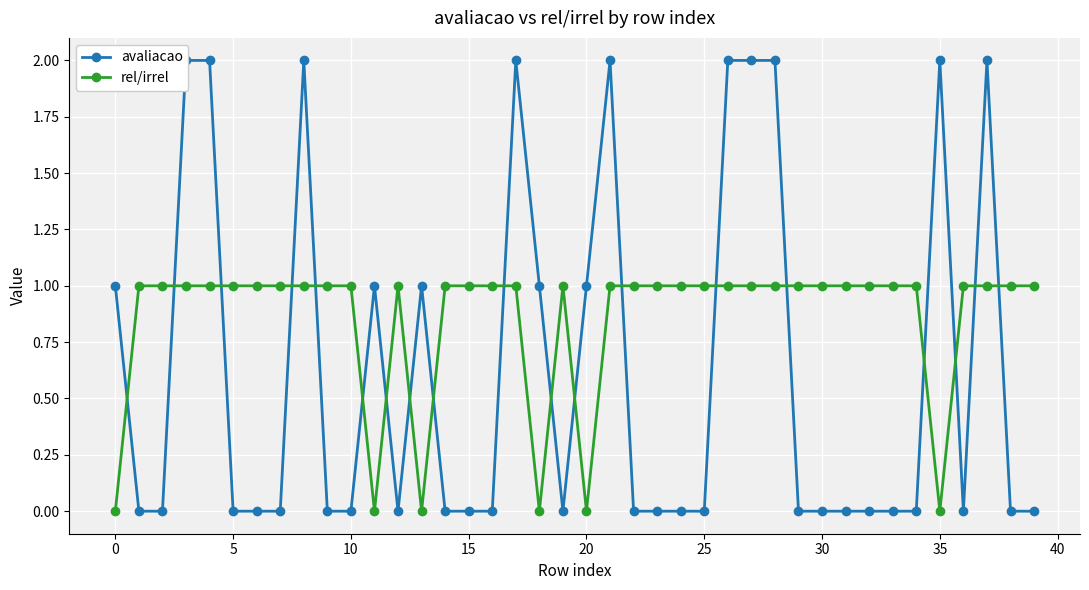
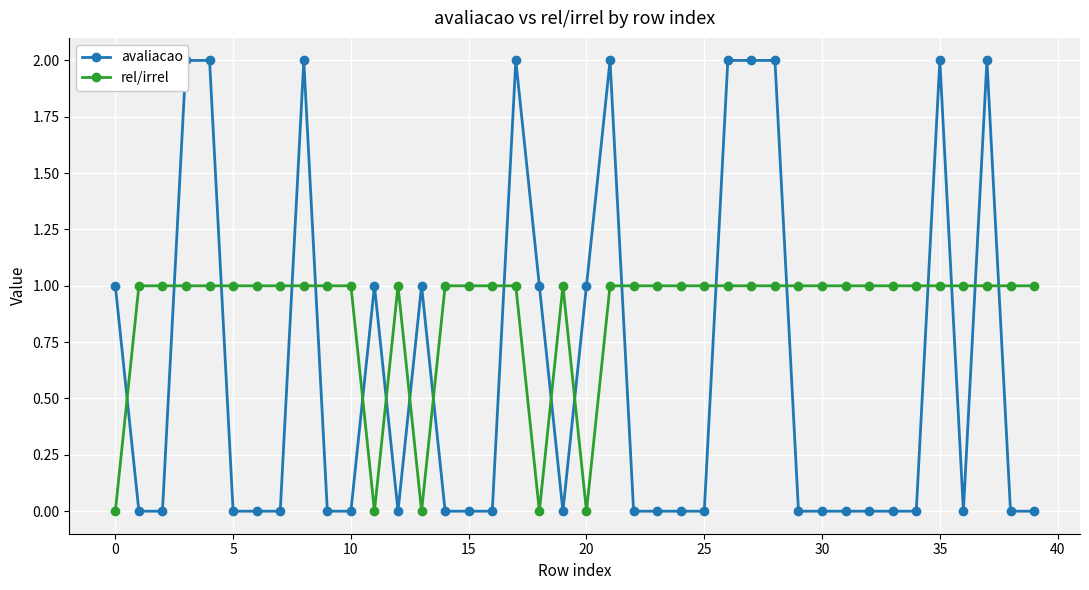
  {
    "avaliacao": {
      "0": 1,
      "5": 0,
      "10": 0,
      "15": 0,
      "20": 1,
      "25": 0,
      "30": 0,
      "35": 2
    },
    "rel/irrel": {
      "0": 0,
      "5": 1,
      "10": 1,
      "15": 1,
      "20": 0,
      "25": 1,
      "30": 1,
-     "35": 0
+     "35": 1
    }
  }
